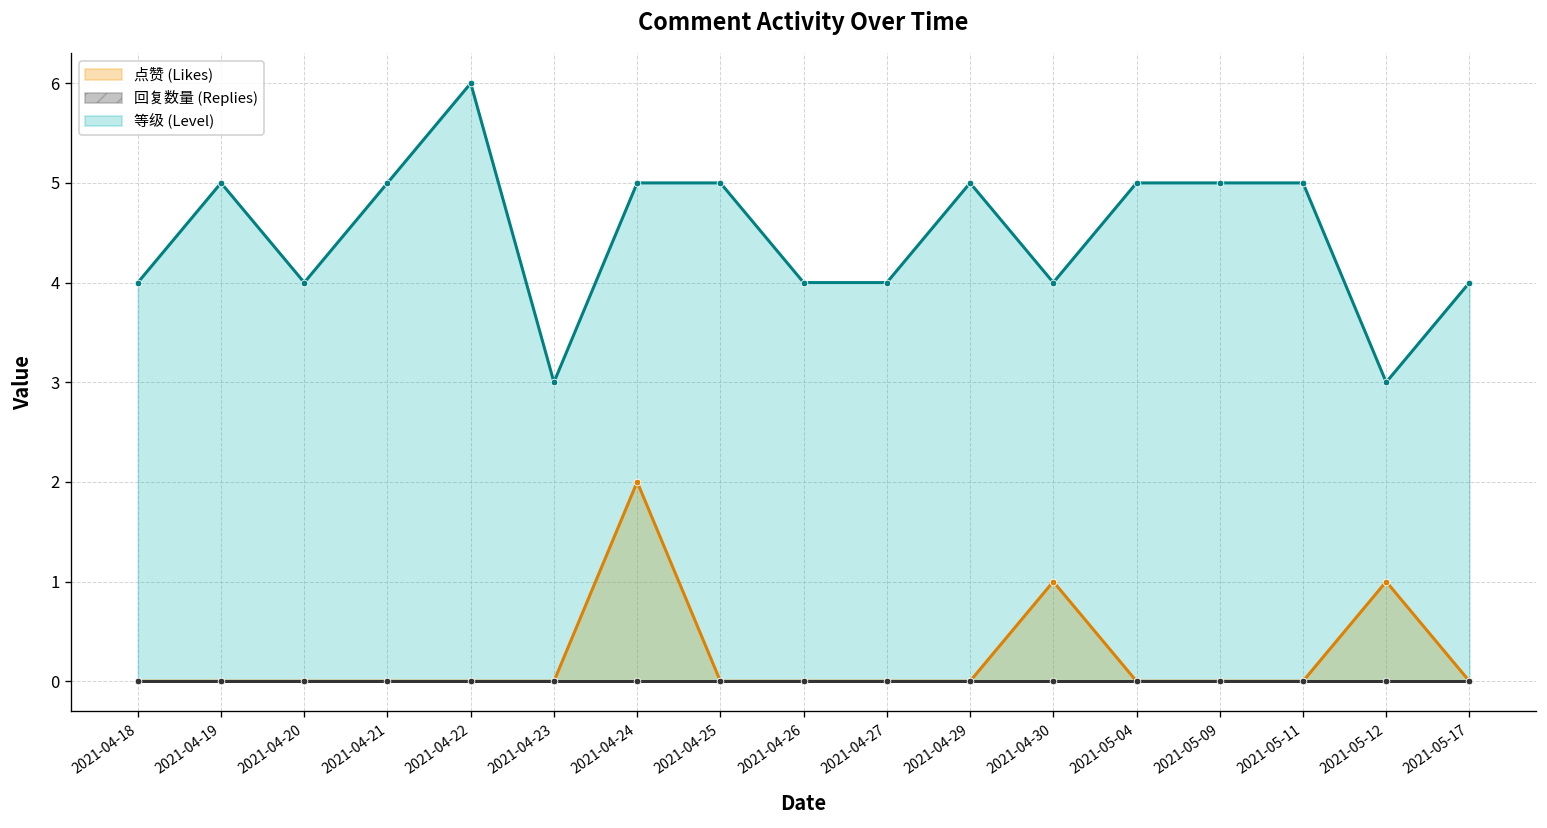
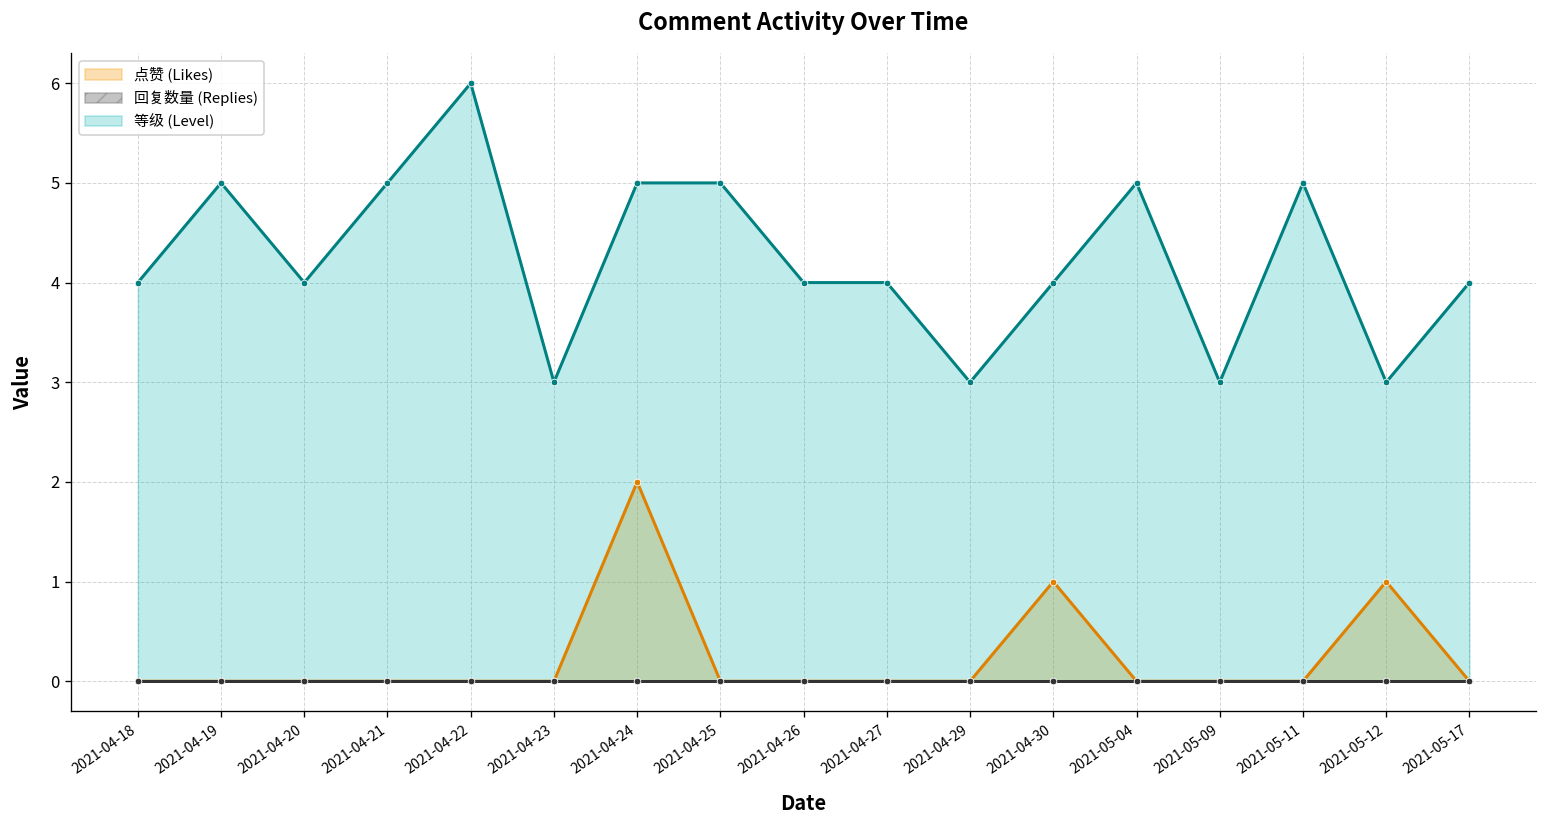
  {
    "点赞 (Likes)": {
      "2021-04-24": 2,
      "2021-04-30": 1,
      "2021-05-12": 1
    },
    "回复数量 (Replies)": {
      "2021-04-24": 0,
      "2021-04-30": 0,
      "2021-05-12": 0
    },
    "等级 (Level)": {
      "2021-04-18": 4,
      "2021-04-19": 5,
      "2021-04-20": 4,
      "2021-04-21": 5,
      "2021-04-22": 6,
      "2021-04-23": 3,
      "2021-04-24": 5,
      "2021-04-25": 5,
      "2021-04-26": 4,
      "2021-04-27": 4,
-     "2021-04-29": 5,
+     "2021-04-29": 3,
      "2021-04-30": 4,
      "2021-05-04": 5,
-     "2021-05-09": 5,
+     "2021-05-09": 3,
      "2021-05-11": 5,
      "2021-05-12": 3,
      "2021-05-17": 4
    }
  }
